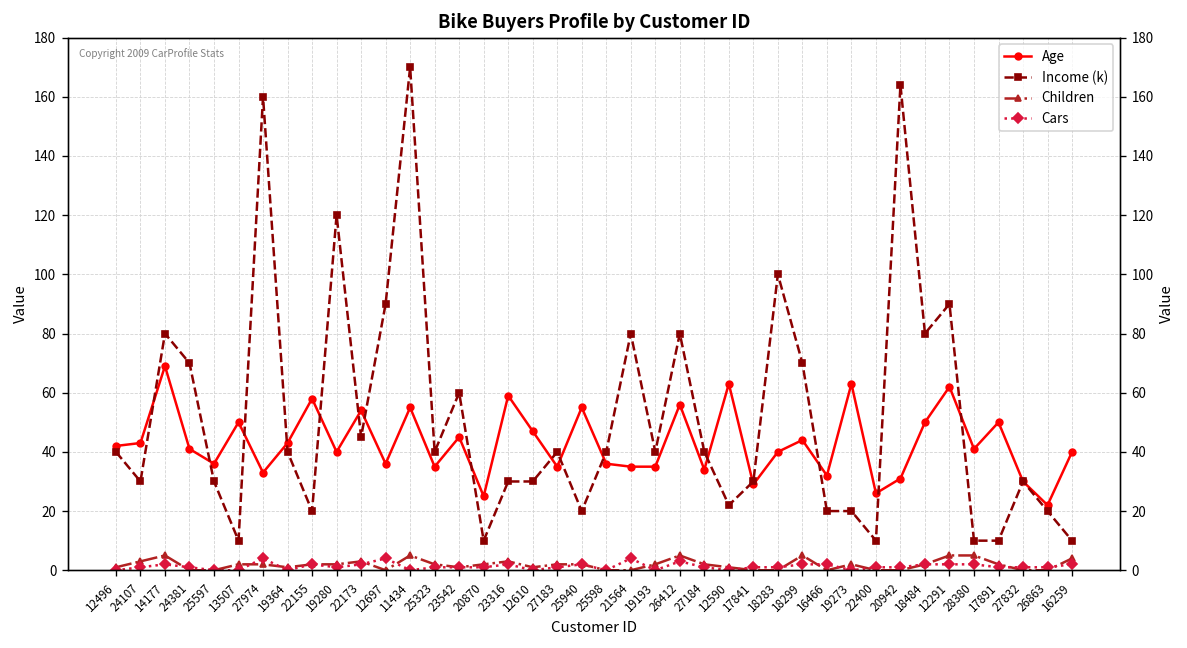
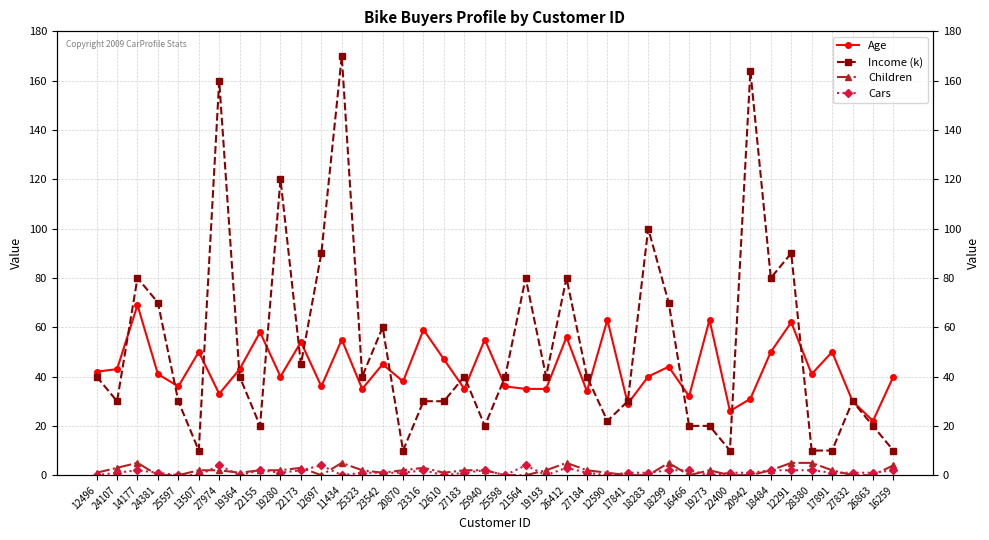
  {
    "Age": {
      "12496": 42,
      "24107": 43,
      "14177": 69,
      "24381": 41,
      "25597": 36,
      "13507": 50,
      "27974": 33,
      "19364": 43,
      "22155": 58,
      "19280": 40,
      "22173": 54,
      "12697": 36,
      "11434": 55,
      "25323": 35,
      "23542": 45,
-     "20870": 25,
+     "20870": 38,
      "23316": 59,
      "12610": 47,
      "27183": 35,
      "25940": 55,
      "25598": 36,
      "21564": 35,
      "19193": 35,
      "26412": 56,
      "27184": 34,
      "12590": 63,
      "18283": 40,
      "18299": 44,
      "16466": 32,
      "19273": 63,
      "22400": 26,
      "20942": 31,
      "18484": 50,
      "12291": 62,
      "28380": 41,
      "17891": 50,
      "26863": 22,
      "16259": 40
    },
    "Income (k)": {
      "12496": 40,
      "24107": 30,
      "14177": 80,
      "24381": 70,
      "25597": 30,
      "13507": 10,
      "27974": 160,
      "19364": 40,
      "22155": 20,
      "19280": 120,
      "22173": 45,
      "12697": 90,
      "11434": 170,
      "25323": 40,
      "23542": 60,
      "20870": 10,
      "23316": 30,
      "12610": 30,
      "27183": 40,
      "25940": 20,
      "25598": 40,
      "21564": 80,
      "19193": 40,
      "26412": 80,
      "27184": 40,
      "12590": 22,
      "18283": 100,
      "18299": 70,
      "16466": 20,
      "19273": 20,
      "22400": 10,
      "20942": 164,
      "18484": 80,
      "12291": 90,
      "28380": 10,
      "17891": 10,
      "26863": 20,
      "16259": 10
    }
  }
